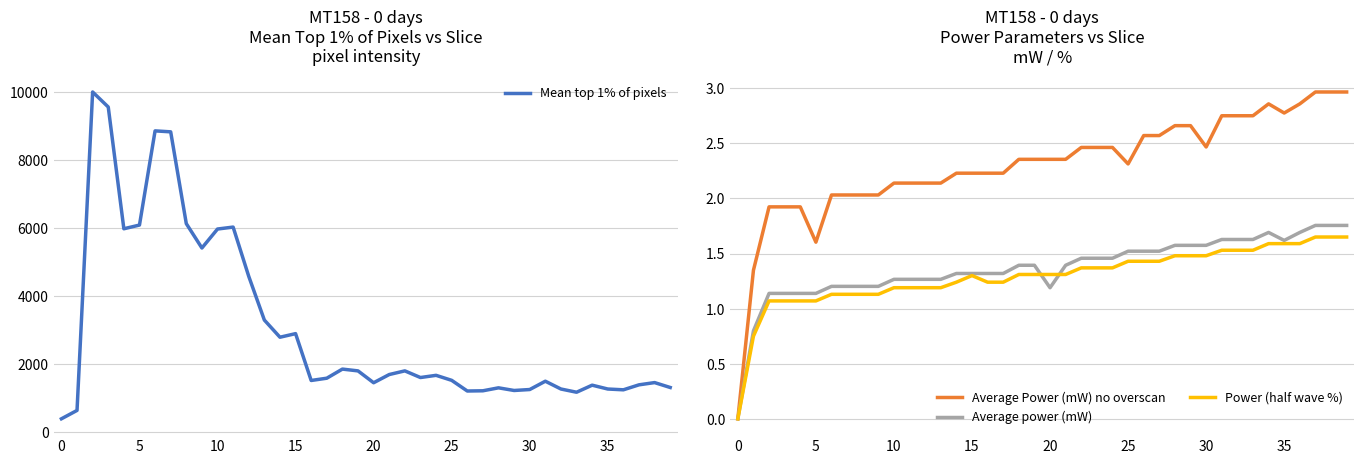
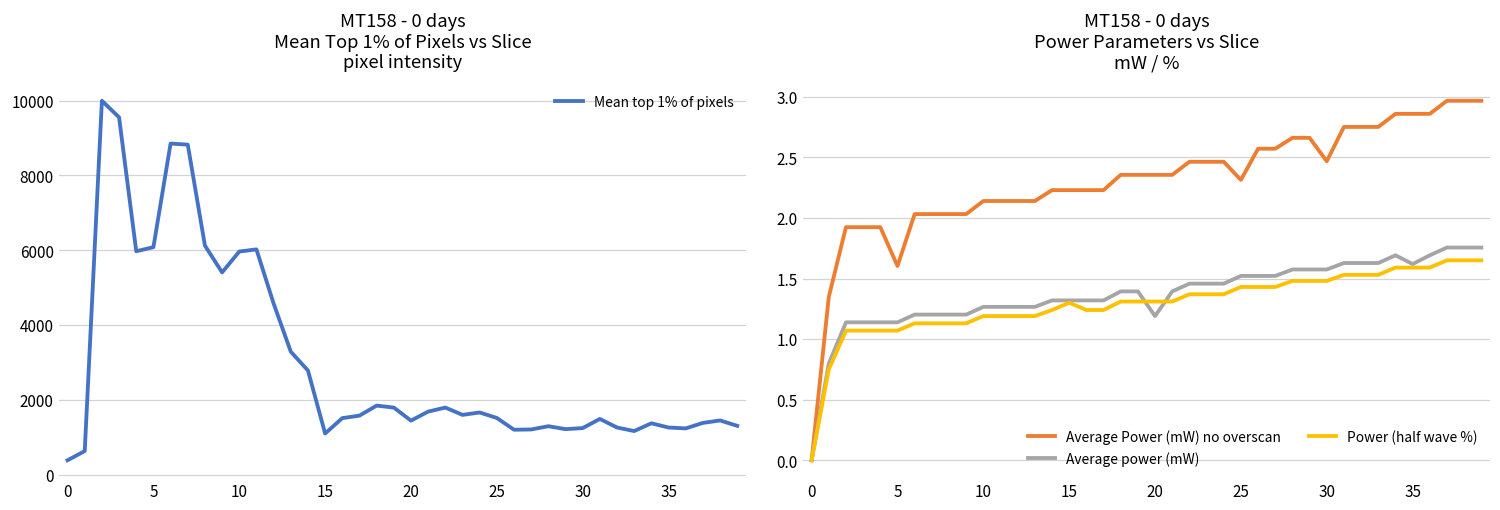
  {
    "MT158 - 0 days Mean Top 1% of Pixels vs Slice pixel intensity": {
      "0": 400,
      "5": 6100,
      "10": 6000,
-     "15": 2900,
+     "15": 1100,
      "20": 1400,
      "25": 1500,
      "30": 1200,
      "35": 1300
    },
    "MT158 - 0 days Power Parameters vs Slice mW / %": {
      "Average Power (mW) no overscan": {
        "5": 1.60,
        "10": 2.14,
        "15": 2.23,
        "20": 2.36,
        "25": 2.31,
        "30": 2.47,
-       "35": 2.78
+       "35": 2.86
      },
      "Average power (mW)": {
        "5": 1.14,
        "10": 1.27,
        "20": 1.19,
        "25": 1.52,
        "30": 1.57,
        "35": 1.62
      },
      "Power (half wave %)": {
        "5": 1.07,
        "10": 1.19,
        "20": 1.31,
        "25": 1.43,
        "30": 1.48,
        "35": 1.59
      }
    }
  }
